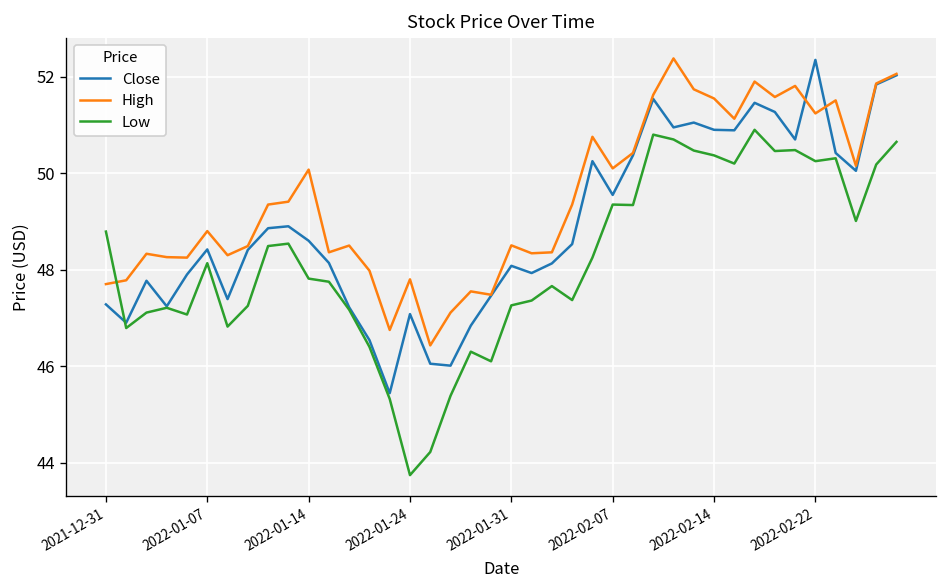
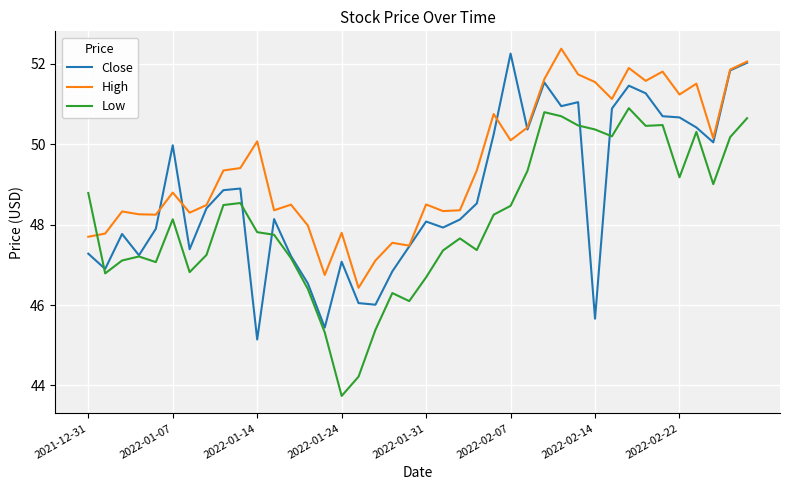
  {
    "Close": {
      "2021-12-31": 47.3,
-     "2022-01-07": 48.4,
-     "2022-01-14": 48.6,
+     "2022-01-07": 50.0,
+     "2022-01-14": 45.1,
      "2022-01-24": 47.1,
      "2022-01-31": 48.1,
-     "2022-02-07": 49.5,
-     "2022-02-14": 50.9,
-     "2022-02-22": 52.3
+     "2022-02-07": 52.3,
+     "2022-02-14": 45.7,
+     "2022-02-22": 50.7
    },
    "High": {
      "2021-12-31": 47.7,
      "2022-01-07": 48.8,
      "2022-01-14": 50.1,
      "2022-01-24": 47.8,
      "2022-01-31": 48.5,
      "2022-02-07": 50.1,
      "2022-02-14": 51.5,
      "2022-02-22": 51.2
    },
    "Low": {
      "2021-12-31": 48.8,
      "2022-01-07": 48.1,
      "2022-01-14": 47.8,
      "2022-01-24": 43.7,
-     "2022-01-31": 47.3,
-     "2022-02-07": 49.3,
+     "2022-01-31": 46.7,
+     "2022-02-07": 48.5,
      "2022-02-14": 50.4,
-     "2022-02-22": 50.3
+     "2022-02-22": 49.2
    }
  }
